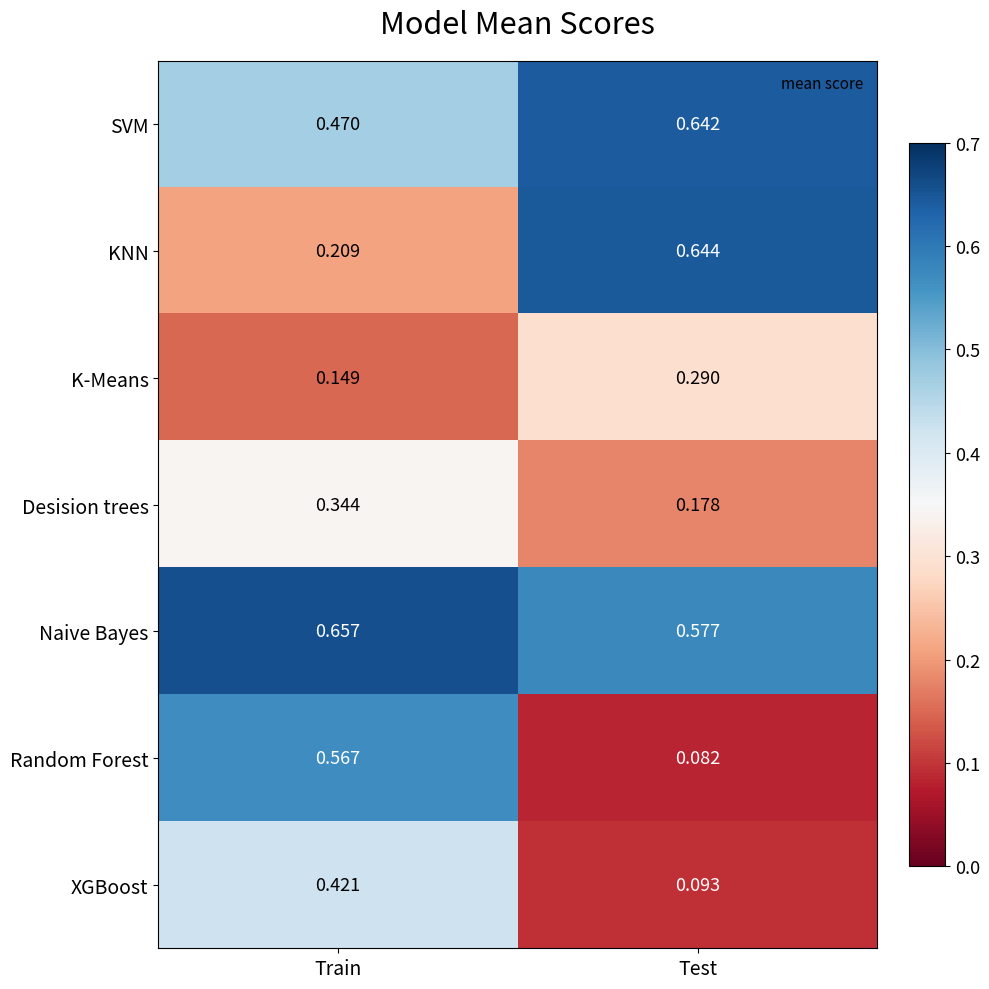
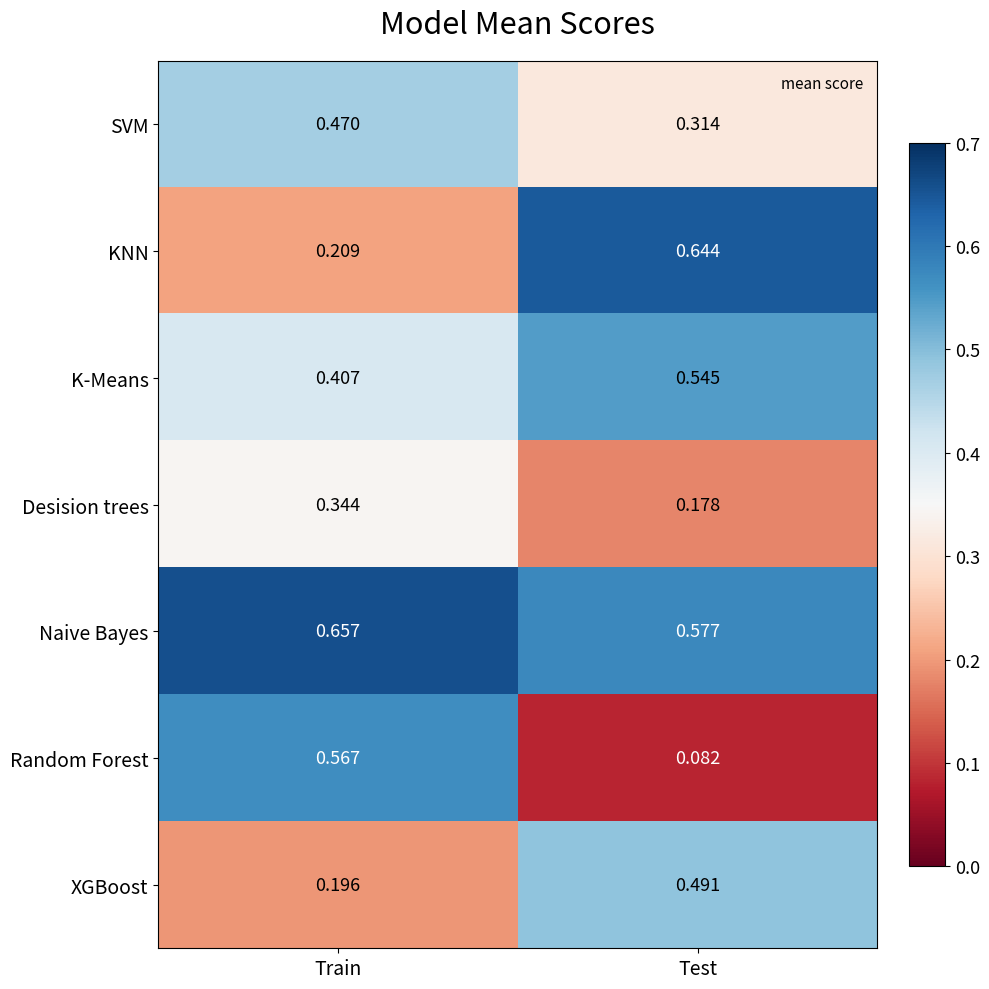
  {
    "SVM": {
      "Train": 0.470,
-     "Test": 0.642
+     "Test": 0.314
    },
    "KNN": {
      "Train": 0.209,
      "Test": 0.644
    },
    "K-Means": {
-     "Train": 0.149,
-     "Test": 0.290
+     "Train": 0.407,
+     "Test": 0.545
    },
    "Desision trees": {
      "Train": 0.344,
      "Test": 0.178
    },
    "Naive Bayes": {
      "Train": 0.657,
      "Test": 0.577
    },
    "Random Forest": {
      "Train": 0.567,
      "Test": 0.082
    },
    "XGBoost": {
-     "Train": 0.421,
-     "Test": 0.093
+     "Train": 0.196,
+     "Test": 0.491
    }
  }
